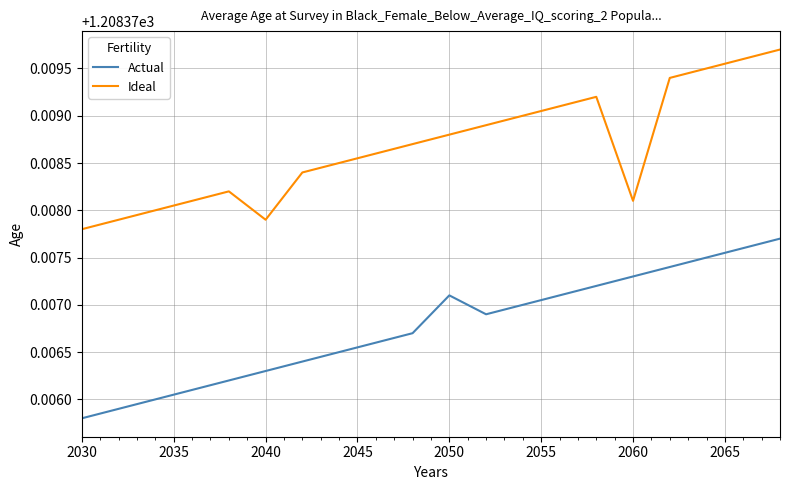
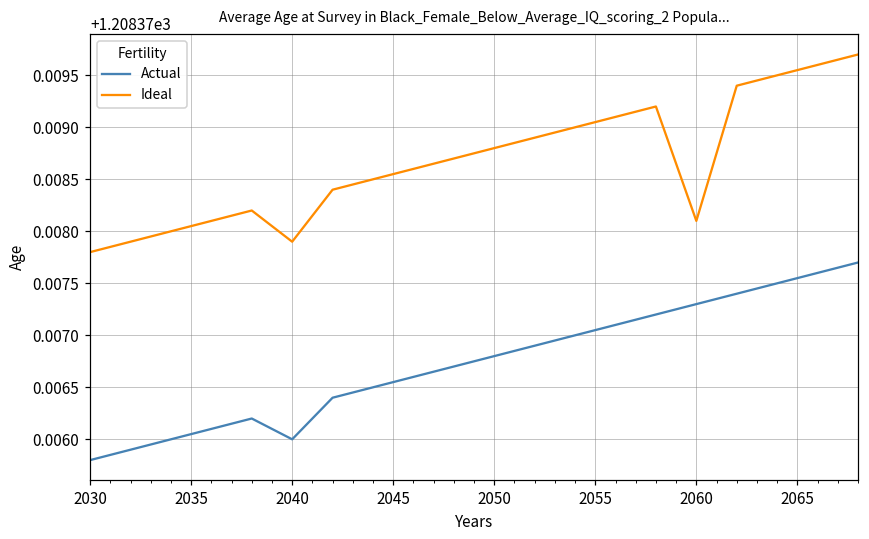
  {
    "Actual": {
      "2030": 1208.3758,
-     "2040": 1208.3763,
-     "2050": 1208.3771,
+     "2040": 1208.3760,
+     "2050": 1208.3768,
      "2060": 1208.3773
    },
    "Ideal": {
      "2030": 1208.3778,
      "2040": 1208.3779,
      "2050": 1208.3788,
      "2060": 1208.3781
    }
  }
